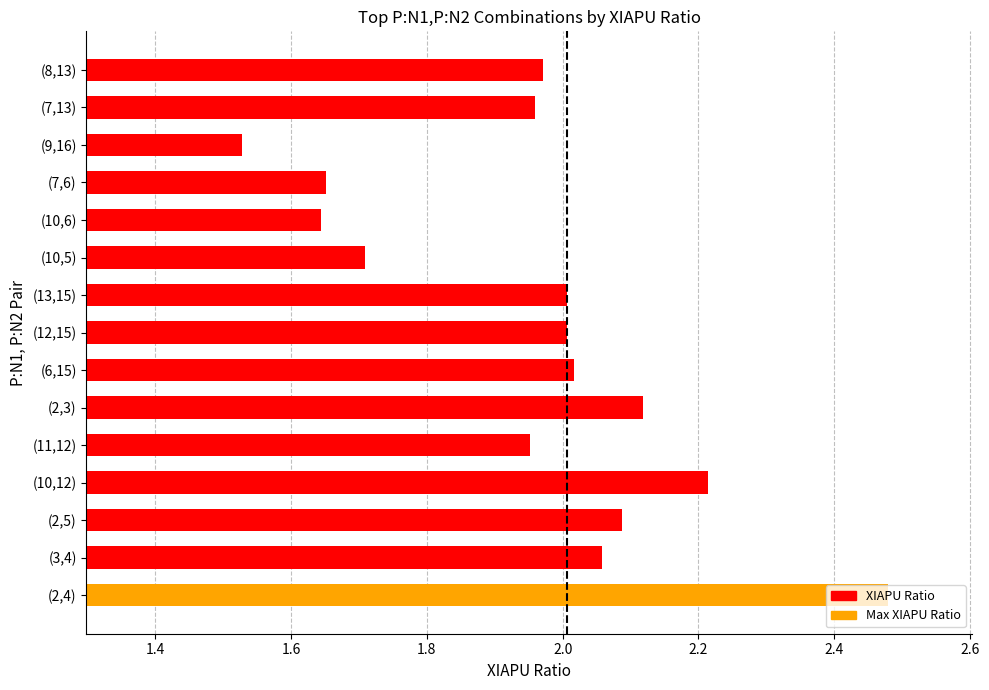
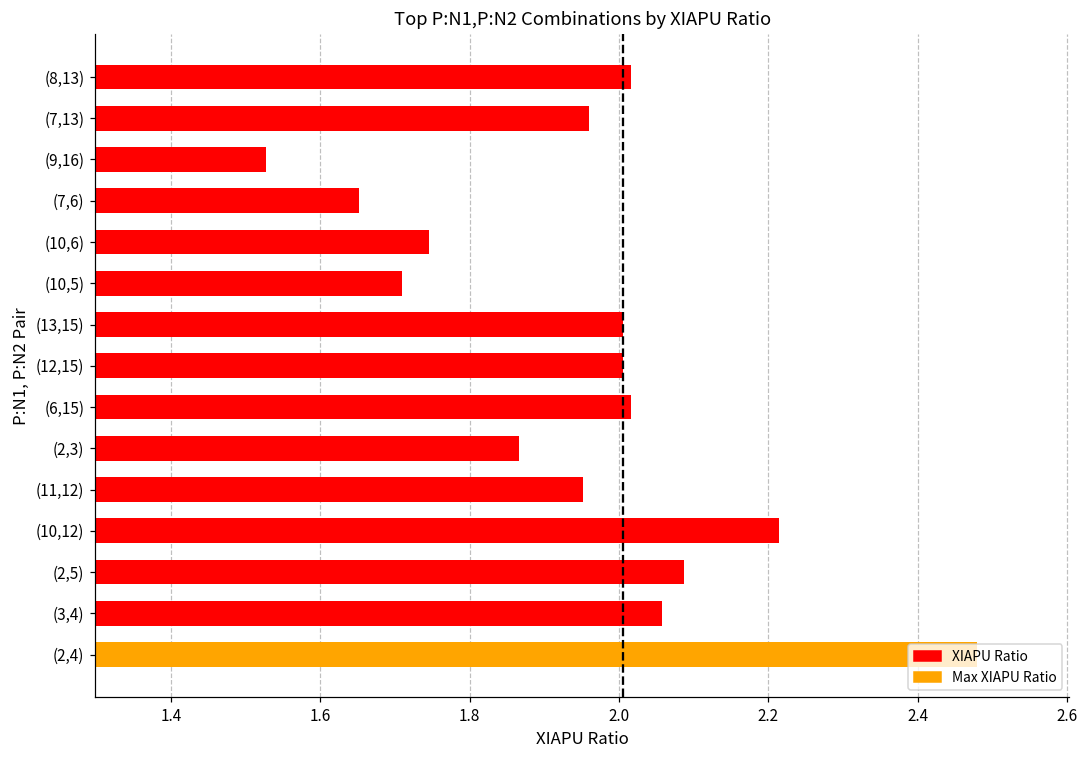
  {
-   "(8,13)": 1.97,
+   "(8,13)": 2.02,
    "(7,13)": 1.96,
    "(9,16)": 1.53,
    "(7,6)": 1.65,
-   "(10,6)": 1.64,
+   "(10,6)": 1.75,
    "(10,5)": 1.71,
    "(13,15)": 2.01,
    "(12,15)": 2.01,
    "(6,15)": 2.02,
-   "(2,3)": 2.12,
+   "(2,3)": 1.87,
    "(11,12)": 1.95,
    "(10,12)": 2.21,
    "(2,5)": 2.09,
    "(3,4)": 2.06
  }
